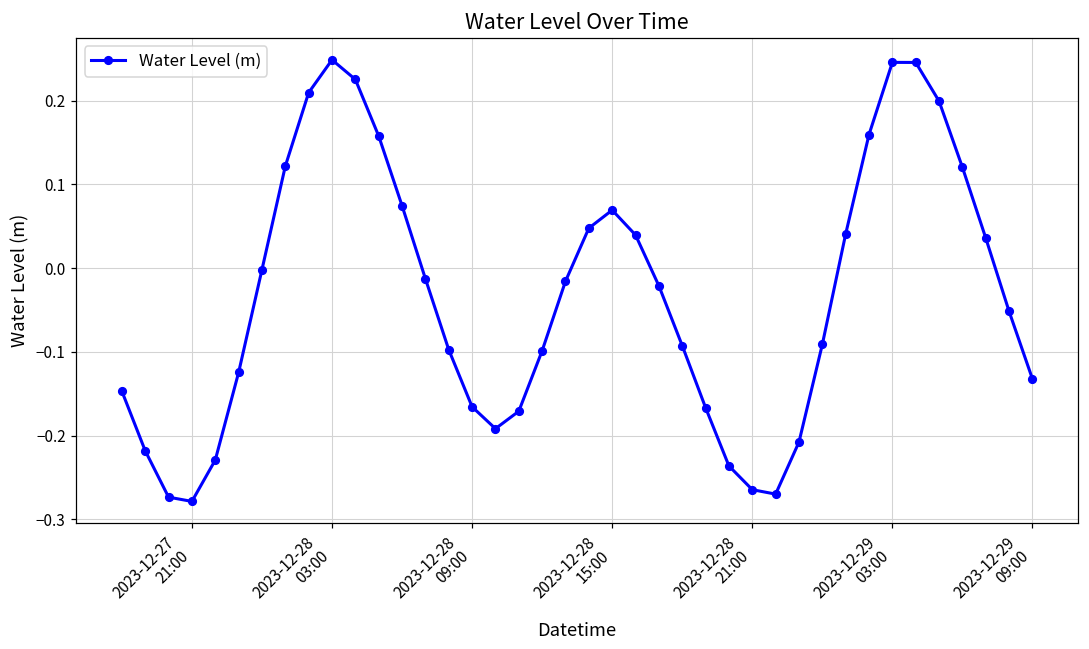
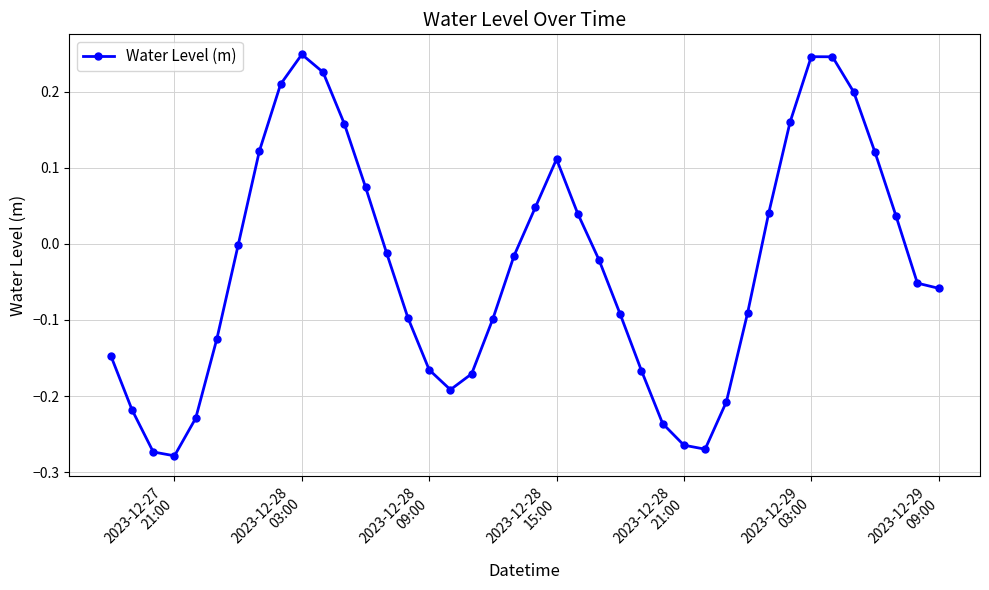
  {
    "2023-12-27 21:00": -0.28,
    "2023-12-28 03:00": 0.25,
    "2023-12-28 09:00": -0.17,
-   "2023-12-28 15:00": 0.07,
+   "2023-12-28 15:00": 0.11,
    "2023-12-28 21:00": -0.26,
    "2023-12-29 03:00": 0.25,
-   "2023-12-29 09:00": -0.13
+   "2023-12-29 09:00": -0.06
  }
